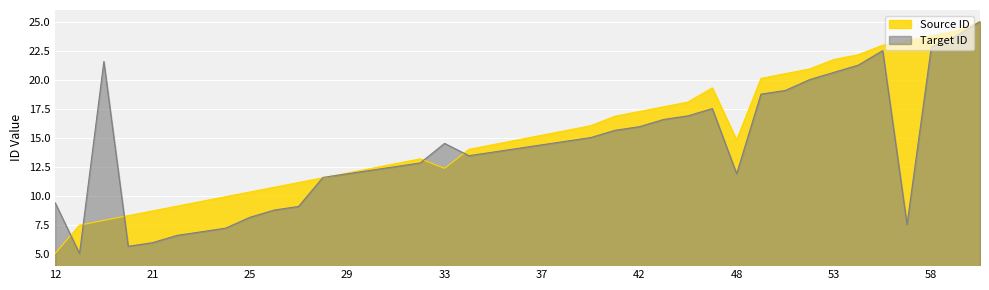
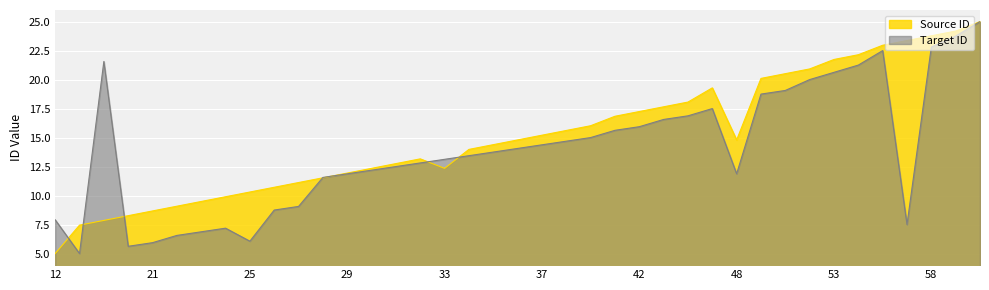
  {
    "Source ID": {
      "12": 5.0,
      "21": 8.7,
      "25": 10.3,
      "33": 12.3,
      "37": 15.2,
      "42": 17.2,
      "48": 14.8,
      "53": 21.7
    },
    "Target ID": {
-     "12": 9.4,
+     "12": 7.9,
      "21": 5.9,
-     "25": 8.1,
-     "33": 14.5,
+     "25": 6.1,
+     "33": 13.1,
      "37": 14.4,
      "42": 15.9,
      "48": 11.9,
      "53": 20.6
    }
  }
